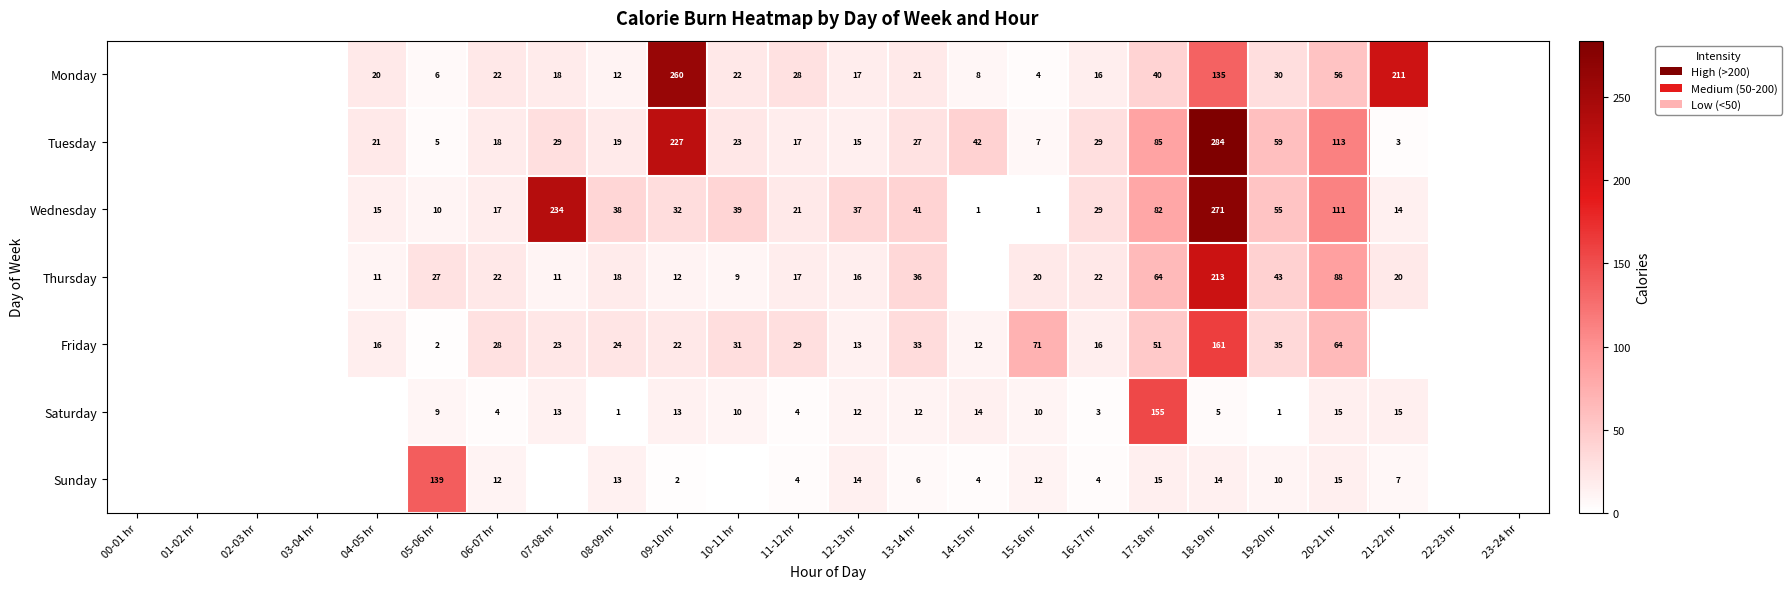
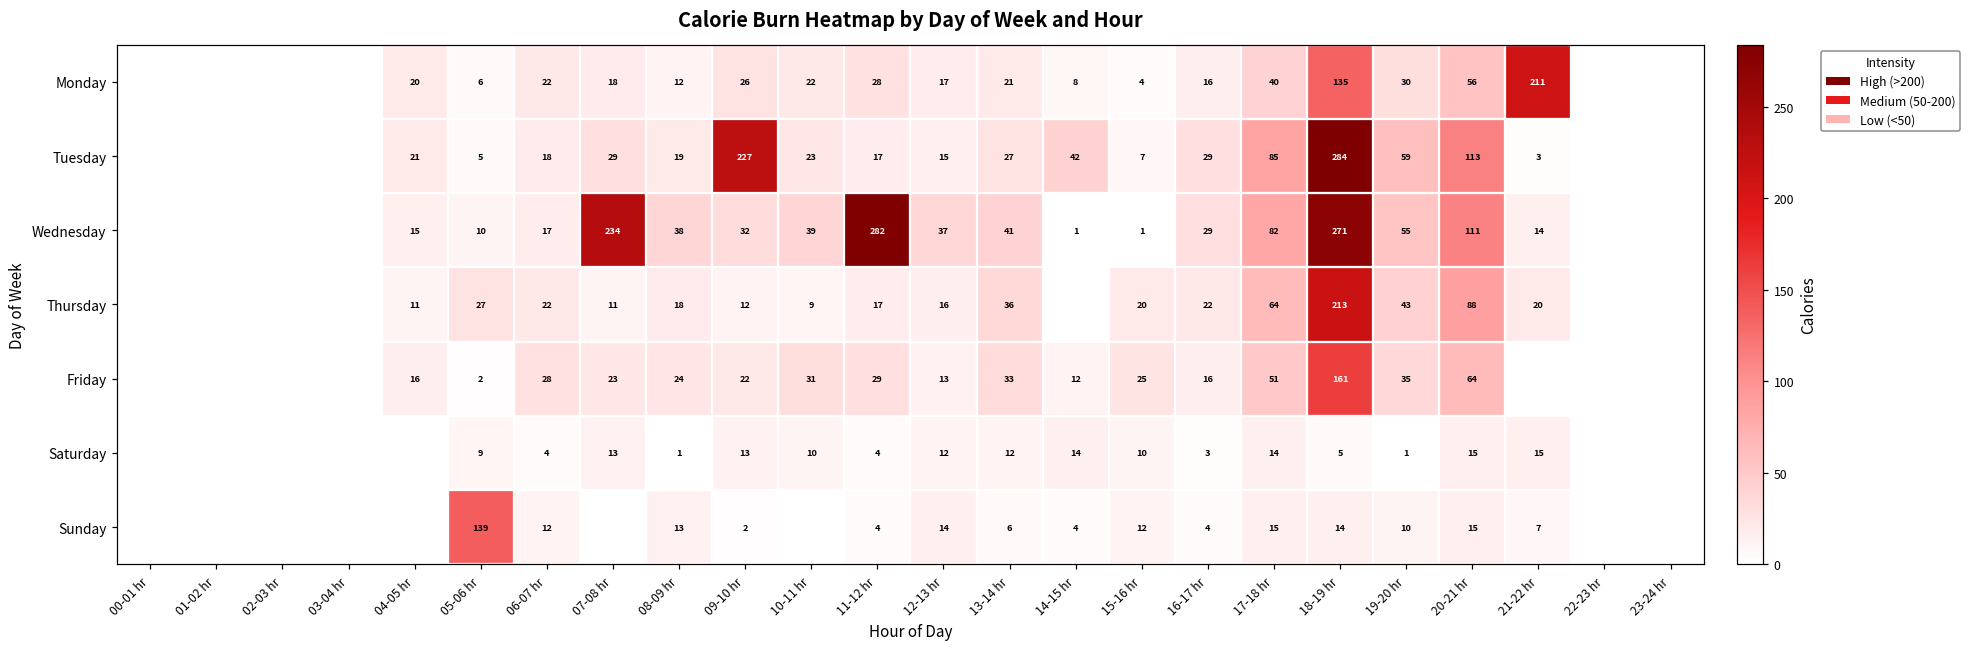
  {
    "Monday": {
      "04-05 hr": 20,
      "05-06 hr": 6,
      "06-07 hr": 22,
      "07-08 hr": 18,
      "08-09 hr": 12,
-     "09-10 hr": 260,
+     "09-10 hr": 26,
      "10-11 hr": 22,
      "11-12 hr": 28,
      "12-13 hr": 17,
      "13-14 hr": 21,
      "14-15 hr": 8,
      "15-16 hr": 4,
      "16-17 hr": 16,
      "17-18 hr": 40,
      "18-19 hr": 135,
      "19-20 hr": 30,
      "20-21 hr": 56,
      "21-22 hr": 211
    },
    "Tuesday": {
      "04-05 hr": 21,
      "05-06 hr": 5,
      "06-07 hr": 18,
      "07-08 hr": 29,
      "08-09 hr": 19,
      "09-10 hr": 227,
      "10-11 hr": 23,
      "11-12 hr": 17,
      "12-13 hr": 15,
      "13-14 hr": 27,
      "14-15 hr": 42,
      "15-16 hr": 7,
      "16-17 hr": 29,
      "17-18 hr": 85,
      "18-19 hr": 284,
      "19-20 hr": 59,
      "20-21 hr": 113,
      "21-22 hr": 3
    },
    "Wednesday": {
      "04-05 hr": 15,
      "05-06 hr": 10,
      "06-07 hr": 17,
      "07-08 hr": 234,
      "08-09 hr": 38,
      "09-10 hr": 32,
      "10-11 hr": 39,
-     "11-12 hr": 21,
+     "11-12 hr": 282,
      "12-13 hr": 37,
      "13-14 hr": 41,
      "14-15 hr": 1,
      "15-16 hr": 1,
      "16-17 hr": 29,
      "17-18 hr": 82,
      "18-19 hr": 271,
      "19-20 hr": 55,
      "20-21 hr": 111,
      "21-22 hr": 14
    },
    "Thursday": {
      "04-05 hr": 11,
      "05-06 hr": 27,
      "06-07 hr": 22,
      "07-08 hr": 11,
      "08-09 hr": 18,
      "09-10 hr": 12,
      "10-11 hr": 9,
      "11-12 hr": 17,
      "12-13 hr": 16,
      "13-14 hr": 36,
      "15-16 hr": 20,
      "16-17 hr": 22,
      "17-18 hr": 64,
      "18-19 hr": 213,
      "19-20 hr": 43,
      "20-21 hr": 88,
      "21-22 hr": 20
    },
    "Friday": {
      "04-05 hr": 16,
      "05-06 hr": 2,
      "06-07 hr": 28,
      "07-08 hr": 23,
      "08-09 hr": 24,
      "09-10 hr": 22,
      "10-11 hr": 31,
      "11-12 hr": 29,
      "12-13 hr": 13,
      "13-14 hr": 33,
      "14-15 hr": 12,
-     "15-16 hr": 71,
+     "15-16 hr": 25,
      "16-17 hr": 16,
      "17-18 hr": 51,
      "18-19 hr": 161,
      "19-20 hr": 35,
      "20-21 hr": 64
    },
    "Saturday": {
      "05-06 hr": 9,
      "06-07 hr": 4,
      "07-08 hr": 13,
      "08-09 hr": 1,
      "09-10 hr": 13,
      "10-11 hr": 10,
      "11-12 hr": 4,
      "12-13 hr": 12,
      "13-14 hr": 12,
      "14-15 hr": 14,
      "15-16 hr": 10,
      "16-17 hr": 3,
-     "17-18 hr": 155,
+     "17-18 hr": 14,
      "18-19 hr": 5,
      "19-20 hr": 1,
      "20-21 hr": 15,
      "21-22 hr": 15
    },
    "Sunday": {
      "05-06 hr": 139,
      "06-07 hr": 12,
      "08-09 hr": 13,
      "09-10 hr": 2,
      "11-12 hr": 4,
      "12-13 hr": 14,
      "13-14 hr": 6,
      "14-15 hr": 4,
      "15-16 hr": 12,
      "16-17 hr": 4,
      "17-18 hr": 15,
      "18-19 hr": 14,
      "19-20 hr": 10,
      "20-21 hr": 15,
      "21-22 hr": 7
    }
  }
